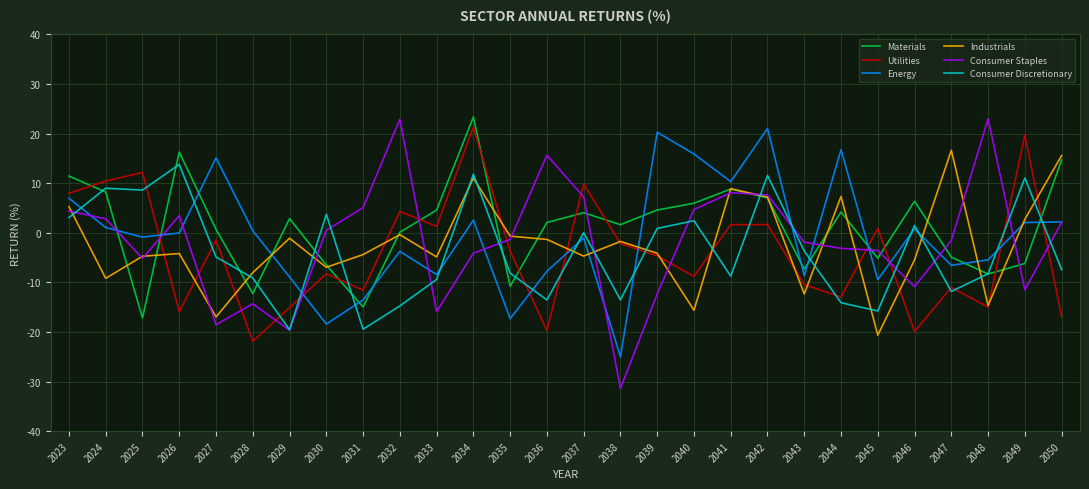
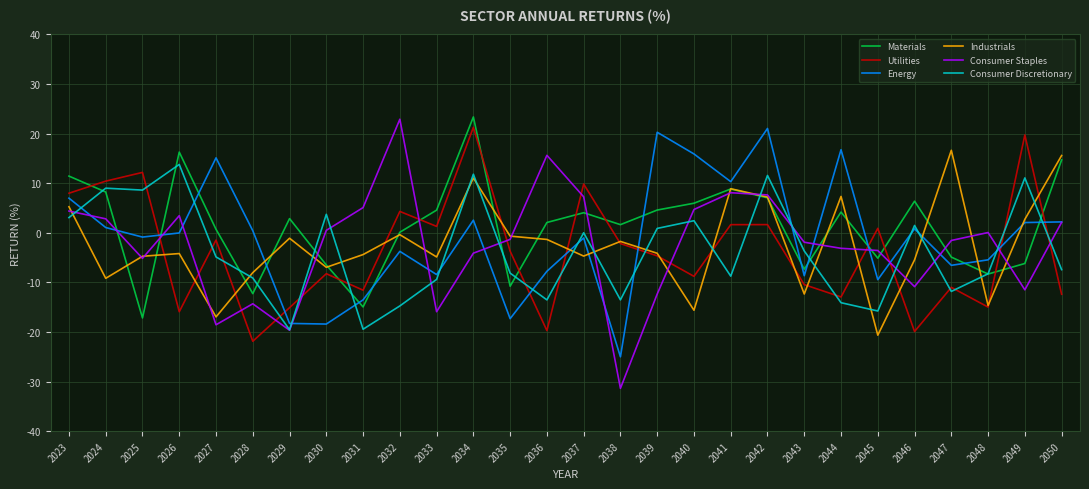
  {
    "Materials": {
      "2023": 11,
      "2024": 8,
      "2025": -17,
      "2026": 16,
      "2027": 1,
      "2028": -12,
      "2029": 3,
      "2031": -15,
      "2033": 5,
      "2034": 23,
      "2035": -11,
      "2036": 2,
      "2037": 4,
      "2038": 2,
      "2039": 5,
      "2040": 6,
      "2043": -7,
      "2044": 4,
      "2045": -5,
      "2046": 6,
      "2047": -5,
      "2049": -6,
      "2050": 15
    },
    "Utilities": {
      "2023": 8,
      "2024": 10,
      "2025": 12,
      "2026": -16,
      "2027": -1,
      "2028": -22,
      "2029": -15,
      "2030": -8,
      "2031": -12,
      "2032": 4,
      "2033": 1,
      "2034": 21,
      "2035": -4,
      "2036": -20,
      "2037": 10,
      "2039": -5,
      "2040": -9,
      "2041": 2,
      "2042": 2,
      "2043": -10,
      "2044": -13,
      "2045": 1,
      "2046": -20,
      "2047": -11,
      "2049": 20,
-     "2050": -17
+     "2050": -12
    },
    "Energy": {
      "2023": 7,
      "2024": 1,
      "2025": -1,
      "2026": 0,
      "2027": 15,
      "2028": 0,
-     "2029": -9,
+     "2029": -18,
      "2030": -18,
      "2031": -14,
      "2032": -4,
      "2033": -8,
      "2034": 3,
      "2035": -17,
      "2036": -8,
      "2037": -1,
      "2038": -25,
      "2039": 20,
      "2040": 16,
      "2041": 10,
      "2042": 21,
      "2043": -9,
      "2044": 17,
      "2045": -9,
      "2046": 1,
      "2047": -7,
      "2048": -5,
      "2049": 2
    },
    "Industrials": {
      "2023": 5,
      "2024": -9,
      "2026": -4,
      "2027": -17,
      "2028": -8,
      "2029": -1,
      "2031": -4,
      "2033": -5,
      "2034": 11,
      "2035": -1,
      "2036": -1,
      "2037": -5,
      "2039": -4,
      "2040": -16,
      "2043": -12,
      "2044": 7,
      "2045": -21,
      "2046": -5,
      "2047": 17,
      "2049": 3,
      "2050": 16
    },
    "Consumer Staples": {
      "2023": 4,
      "2024": 3,
      "2026": 3,
      "2027": -19,
      "2028": -14,
      "2030": 0,
      "2031": 5,
      "2032": 23,
      "2033": -16,
      "2034": -4,
      "2035": -1,
      "2036": 16,
      "2037": 7,
      "2038": -31,
      "2039": -12,
      "2040": 5,
      "2041": 8,
      "2043": -2,
      "2044": -3,
      "2045": -4,
      "2046": -11,
      "2047": -2,
-     "2048": 23,
+     "2048": 0,
      "2049": -12
    },
    "Consumer Discretionary": {
      "2023": 3,
      "2024": 9,
      "2025": 9,
      "2026": 14,
      "2027": -5,
      "2028": -9,
      "2030": 4,
      "2031": -19,
      "2032": -15,
      "2033": -9,
      "2034": 12,
      "2035": -8,
      "2036": -14,
      "2037": 0,
      "2038": -14,
      "2039": 1,
      "2040": 2,
      "2041": -9,
      "2042": 12,
      "2043": -4,
      "2044": -14,
      "2045": -16,
      "2046": 1,
      "2047": -12,
      "2049": 11,
      "2050": -7
    }
  }
